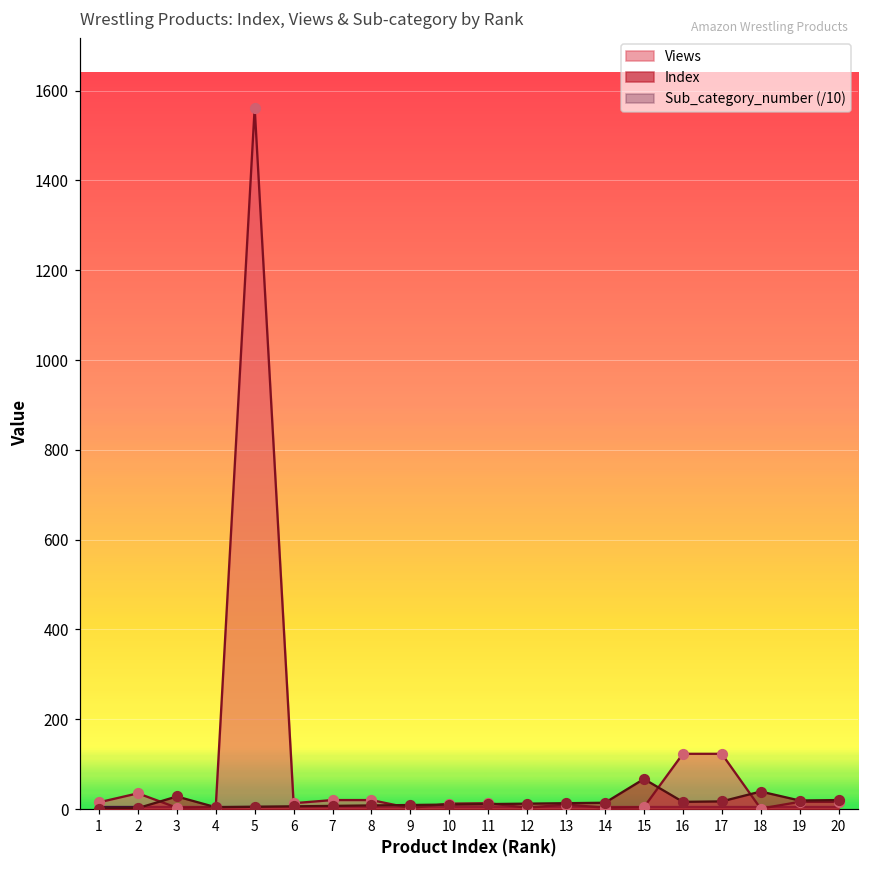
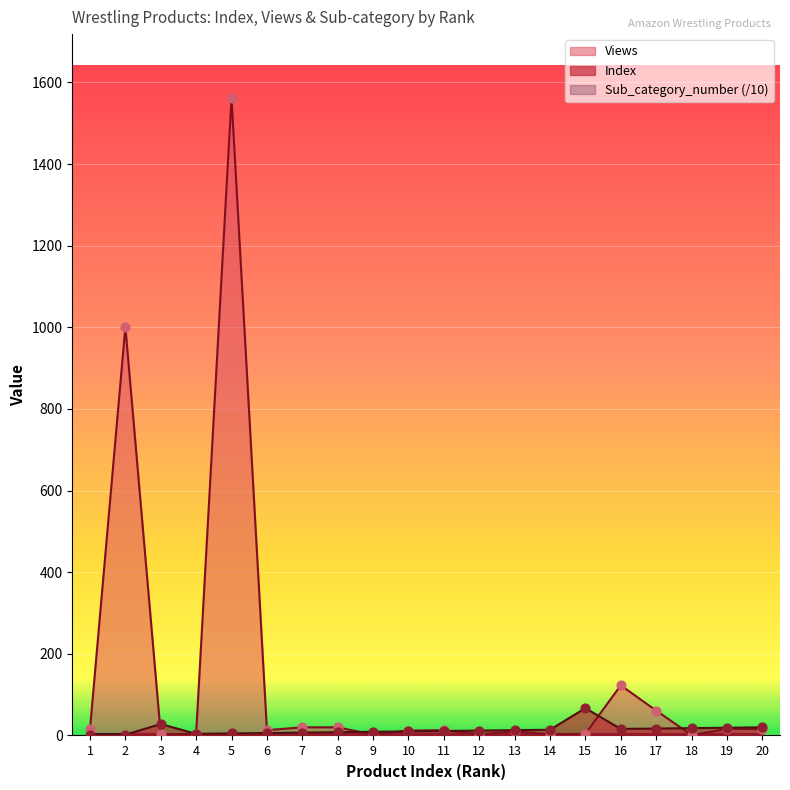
  {
    "Views": {
      "1": 20,
-     "2": 40,
+     "2": 1000,
      "5": 1560,
      "6": 10,
      "7": 20,
      "8": 20,
      "16": 120,
-     "17": 120
+     "17": 60
    },
    "Index": {
      "3": 30,
      "12": 10,
      "14": 10,
      "15": 70,
      "16": 20,
      "17": 20,
-     "18": 40
+     "18": 20
    },
    "Sub_category_number (/10)": {
      "16": 0,
      "17": 0,
      "19": 0,
      "20": 0
    }
  }
